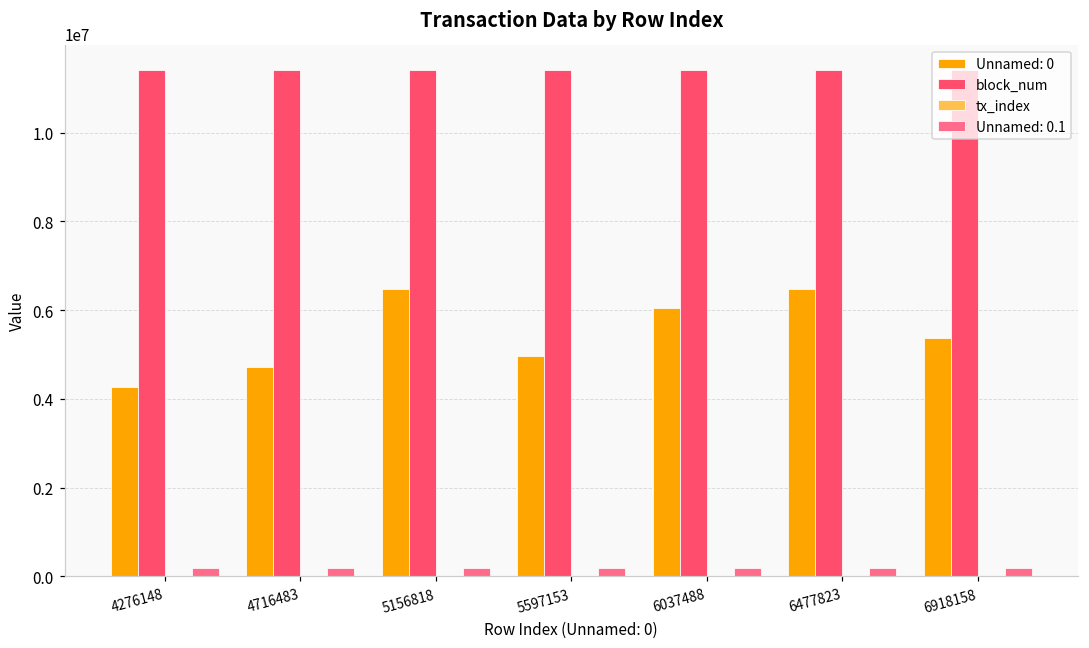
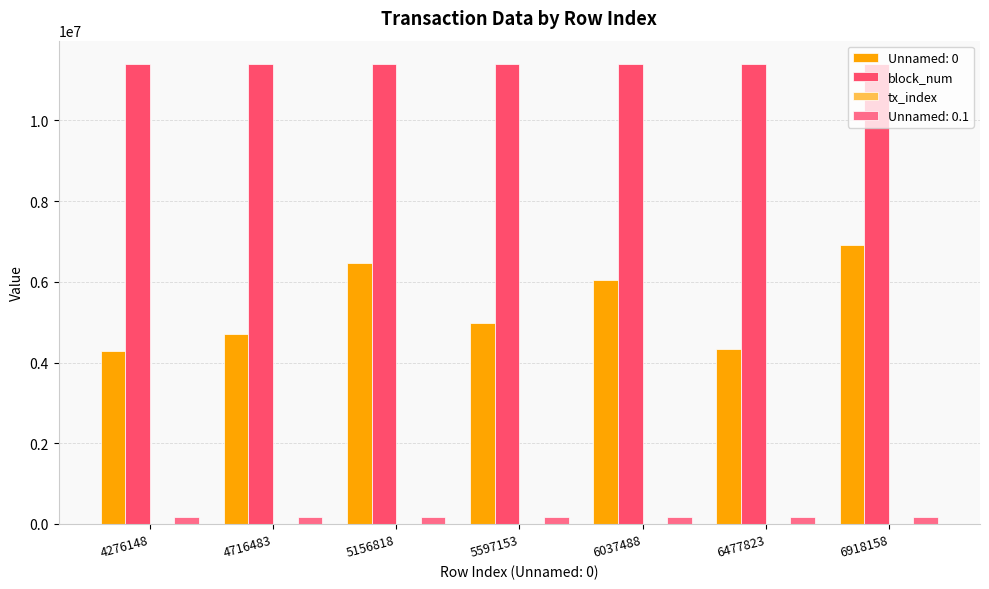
  {
    "Unnamed: 0": {
      "4276148": 4300000,
      "4716483": 4700000,
      "5156818": 6500000,
      "5597153": 5000000,
      "6037488": 6000000,
-     "6477823": 6500000,
-     "6918158": 5400000
+     "6477823": 4300000,
+     "6918158": 6900000
    }
  }
